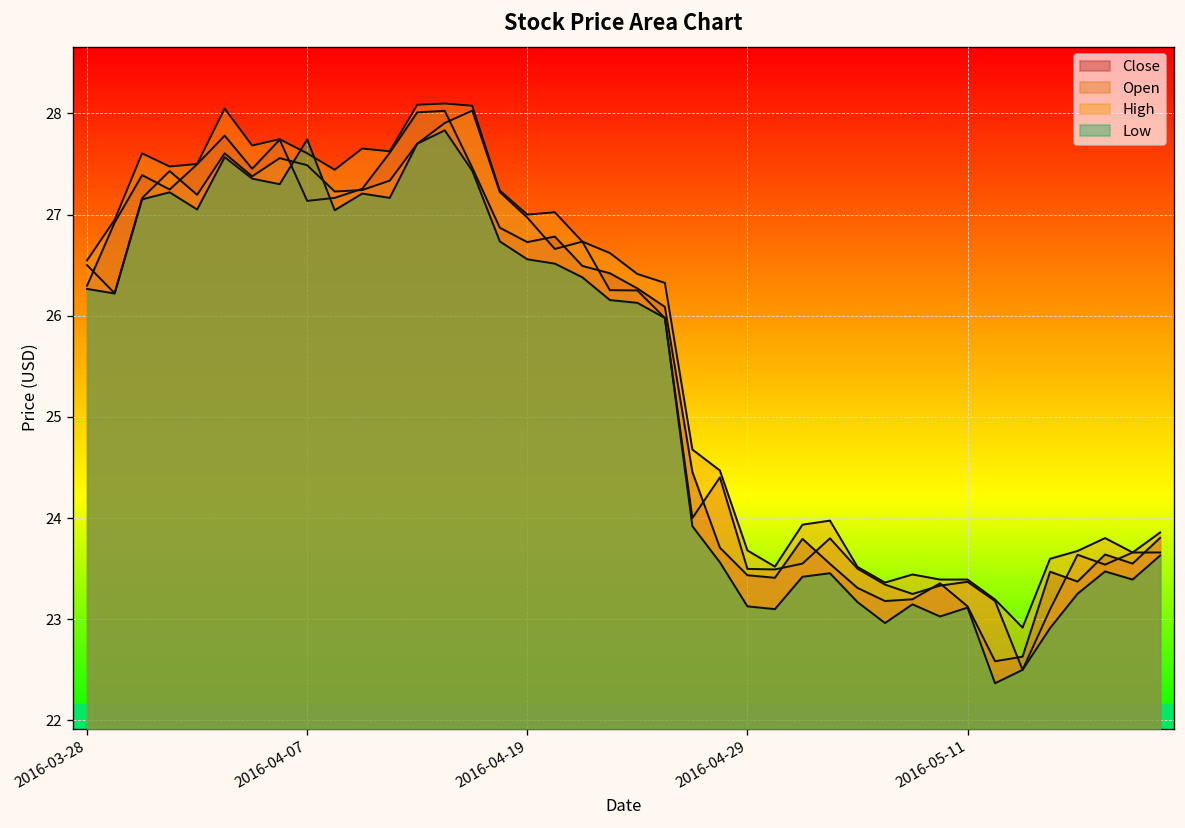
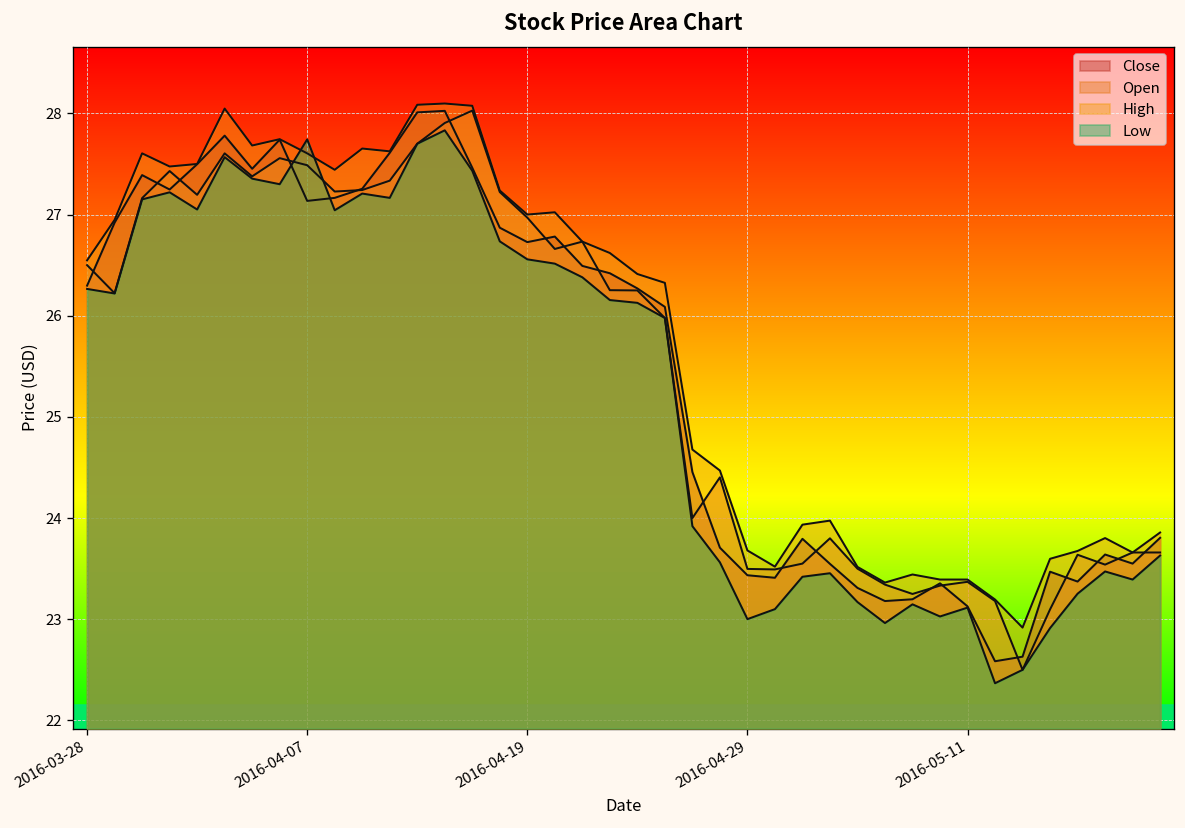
  {
    "Low": {
      "2016-03-28": 26.3,
      "2016-04-07": 27.7,
      "2016-04-19": 26.6,
-     "2016-04-29": 23.1
+     "2016-04-29": 23.0
    }
  }
